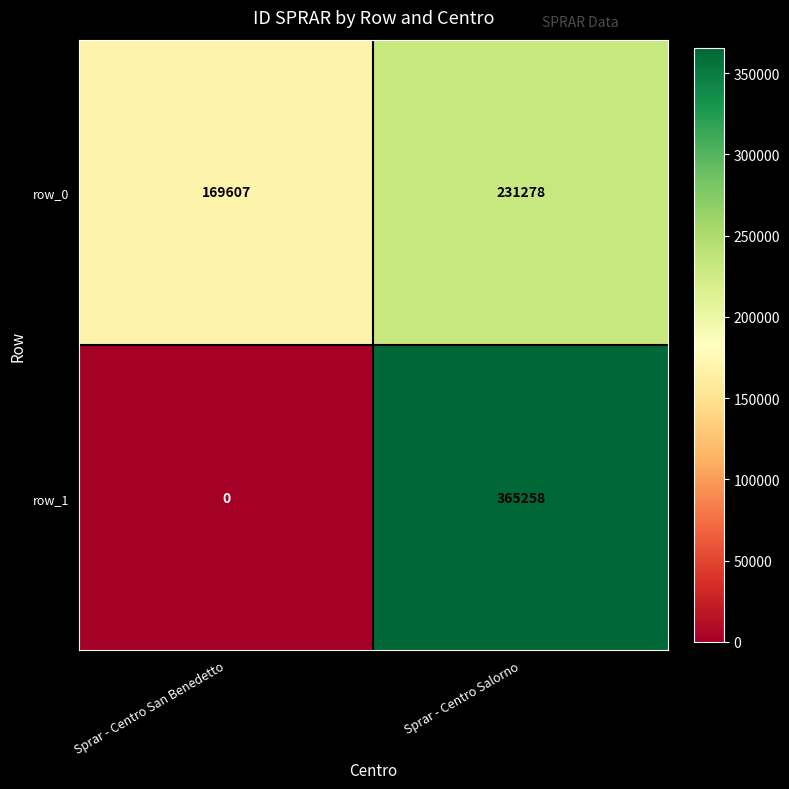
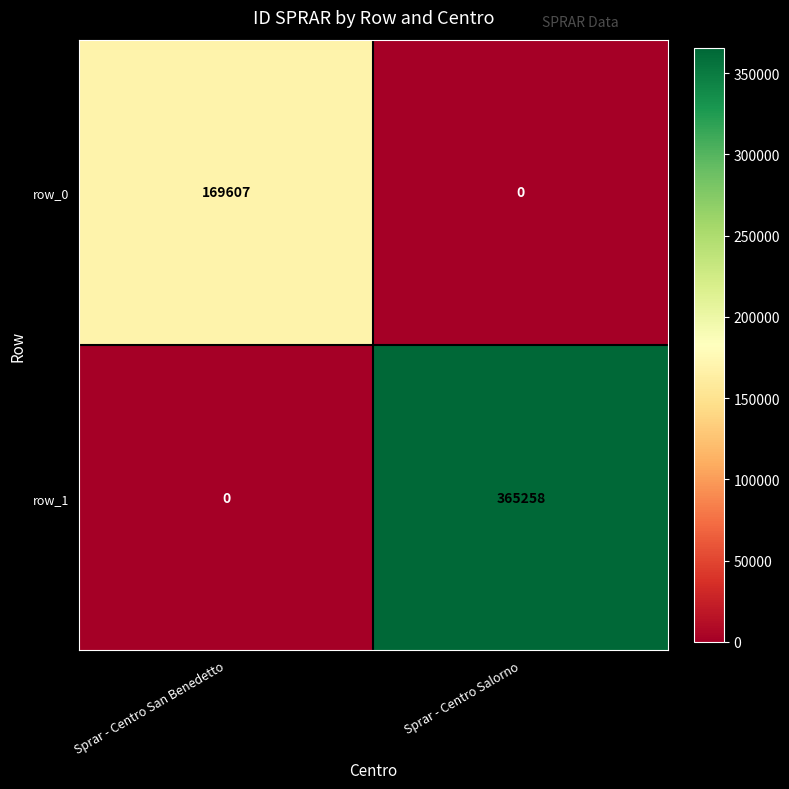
  {
    "row_0": {
      "Sprar - Centro San Benedetto": 169607,
-     "Sprar - Centro Salorno": 231278
+     "Sprar - Centro Salorno": 0
    },
    "row_1": {
      "Sprar - Centro San Benedetto": 0,
      "Sprar - Centro Salorno": 365258
    }
  }
